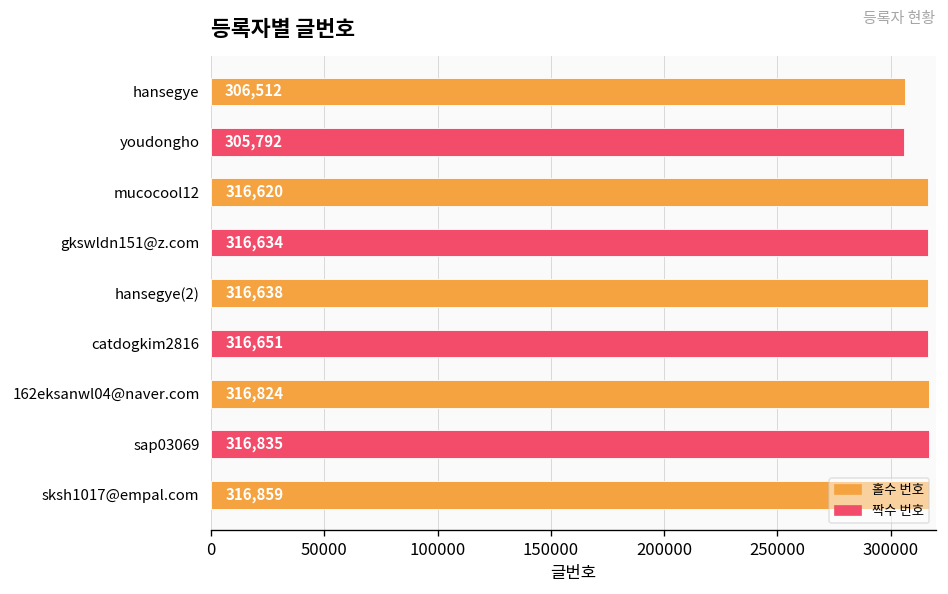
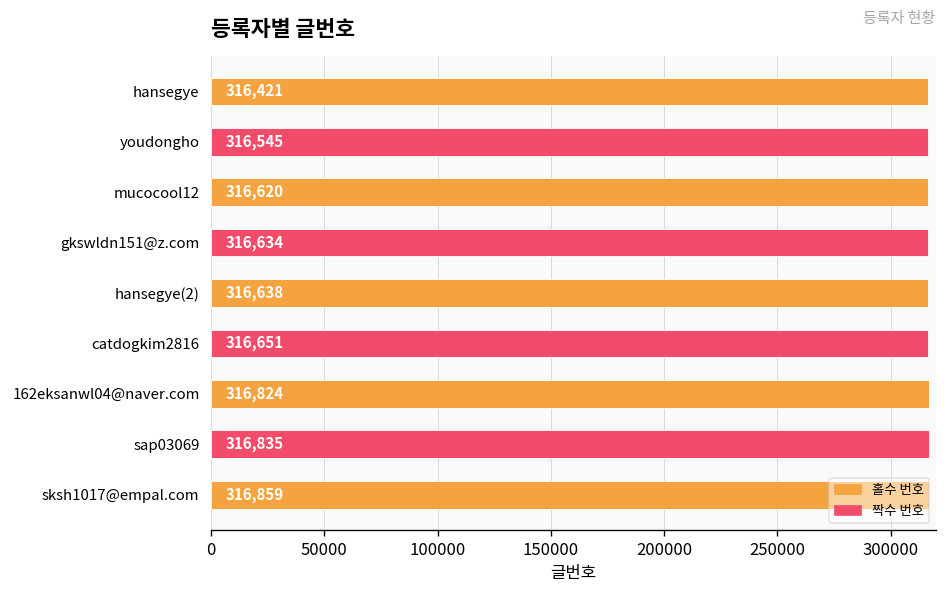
  {
-   "hansegye": "306,512",
-   "youdongho": "305,792",
+   "hansegye": "316,421",
+   "youdongho": "316,545",
    "mucocool12": "316,620",
    "gkswldn151@z.com": "316,634",
    "hansegye(2)": "316,638",
    "catdogkim2816": "316,651",
    "162eksanwl04@naver.com": "316,824",
    "sap03069": "316,835"
  }
